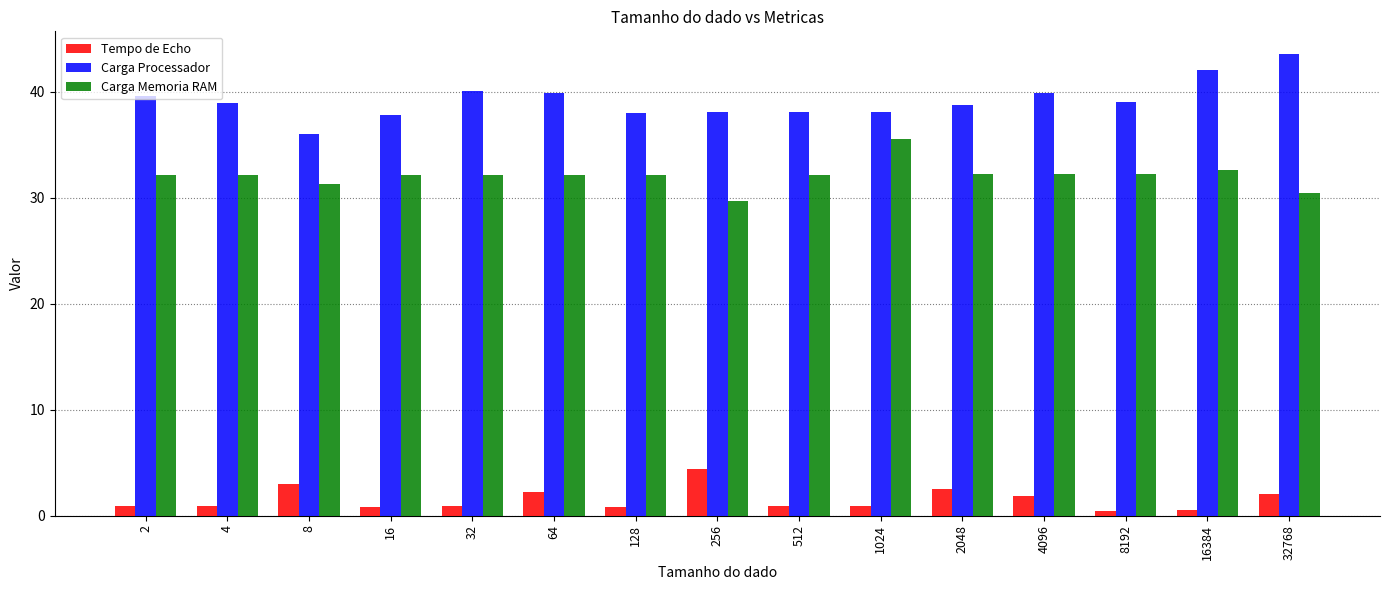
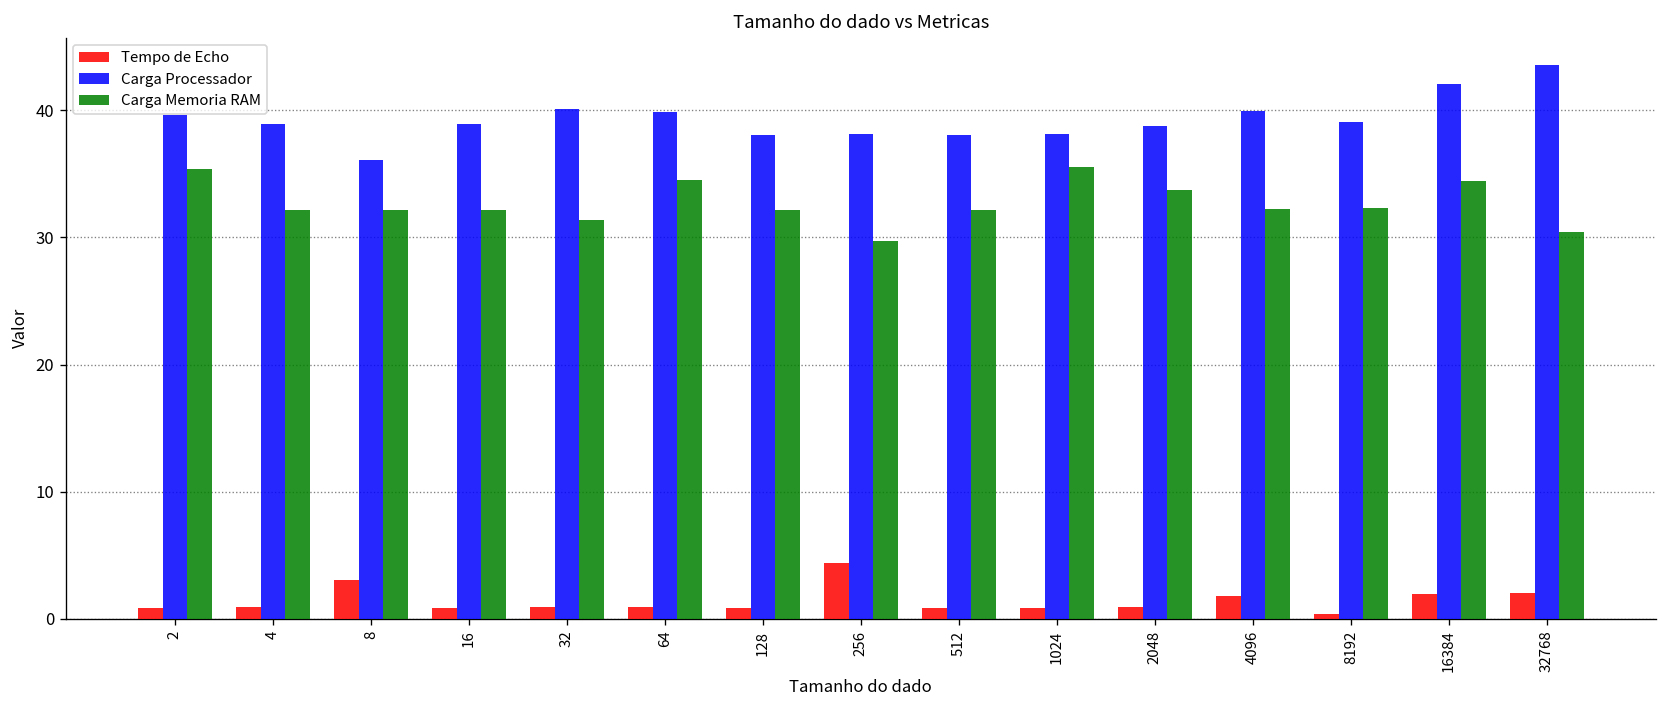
  {
    "Tempo de Echo": {
      "2": 0.9,
      "4": 0.9,
      "8": 3.0,
      "16": 0.8,
      "32": 0.9,
-     "64": 2.2,
+     "64": 0.9,
      "128": 0.9,
      "256": 4.4,
      "512": 0.9,
      "1024": 0.9,
-     "2048": 2.5,
+     "2048": 0.9,
      "4096": 1.8,
      "8192": 0.4,
-     "16384": 0.5,
+     "16384": 2.0,
      "32768": 2.1
    },
    "Carga Processador": {
      "4": 38.9,
      "8": 36.0,
-     "16": 37.8,
+     "16": 38.9,
      "32": 40.1,
      "64": 39.9,
      "128": 38.0,
      "256": 38.1,
      "512": 38.1,
      "1024": 38.1,
      "2048": 38.8,
      "4096": 39.9,
      "8192": 39.0,
      "16384": 42.0,
      "32768": 43.5
    },
    "Carga Memoria RAM": {
-     "2": 32.2,
+     "2": 35.4,
      "4": 32.1,
-     "8": 31.3,
+     "8": 32.1,
      "16": 32.1,
-     "32": 32.1,
-     "64": 32.1,
+     "32": 31.4,
+     "64": 34.5,
      "128": 32.2,
      "256": 29.7,
      "512": 32.2,
      "1024": 35.6,
-     "2048": 32.2,
+     "2048": 33.7,
      "4096": 32.2,
      "8192": 32.3,
-     "16384": 32.6,
+     "16384": 34.4,
      "32768": 30.4
    }
  }
